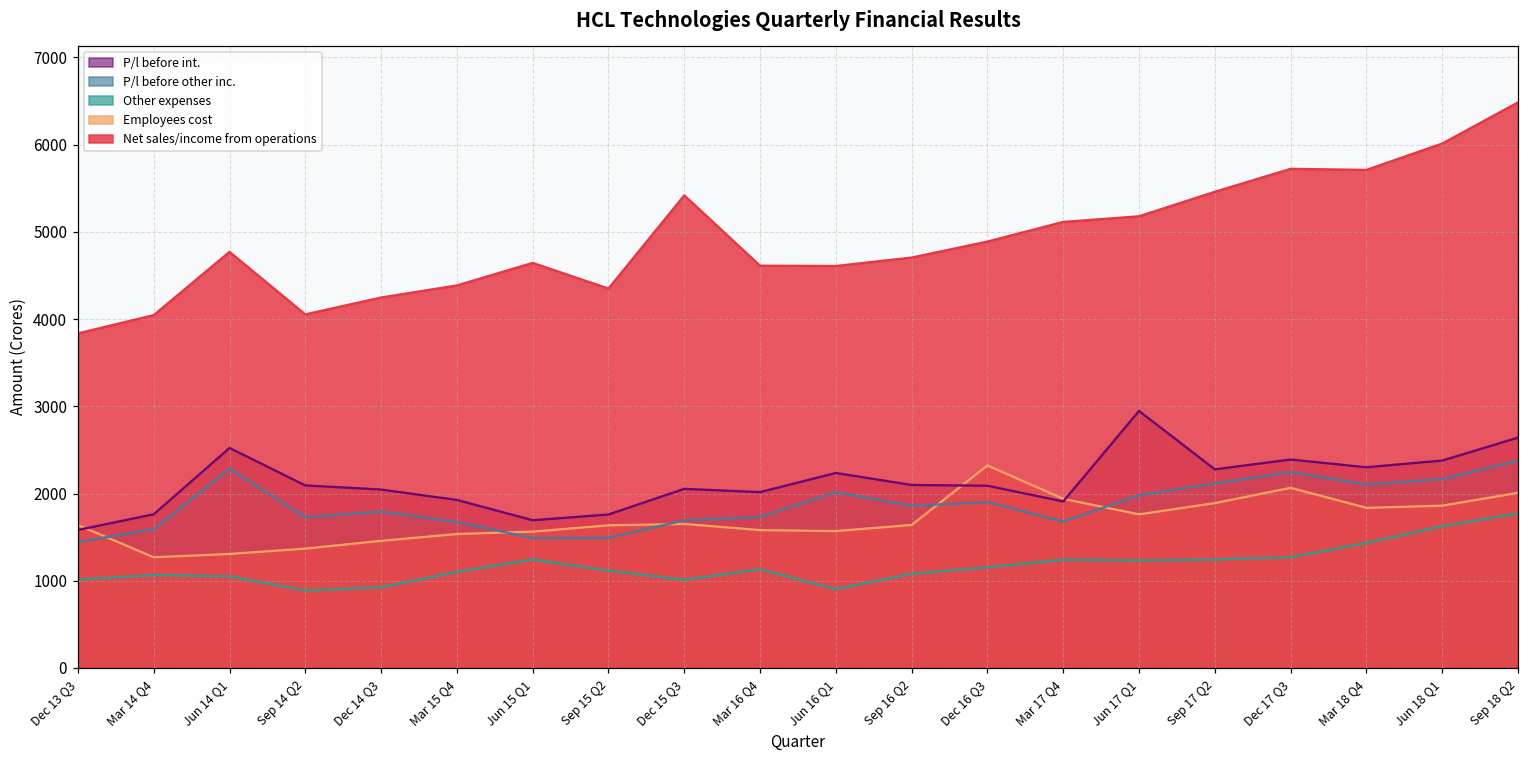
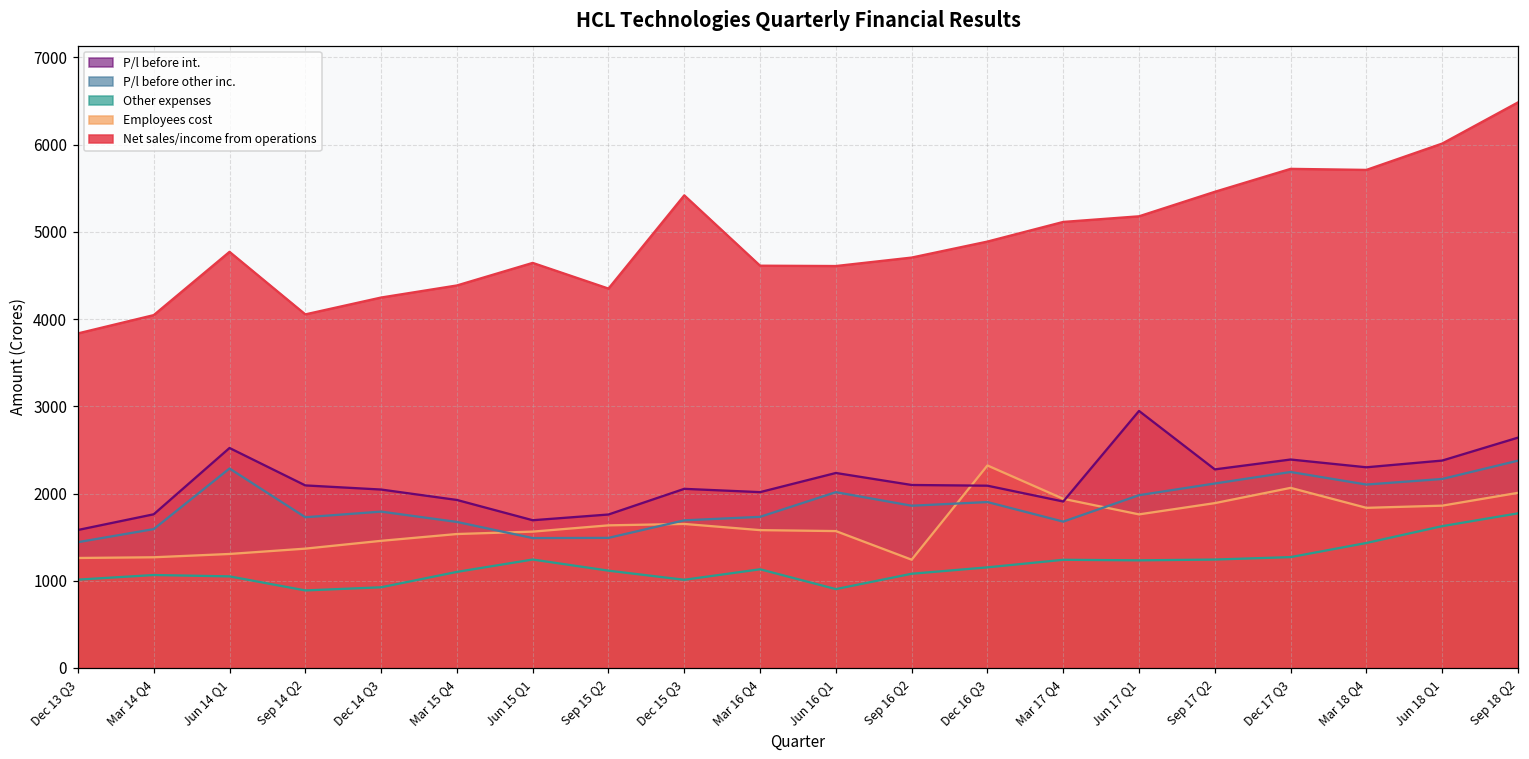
  {
    "P/l before int.": {
      "Dec 13 Q3": 1600,
      "Mar 14 Q4": 1800,
      "Jun 14 Q1": 2500,
      "Sep 14 Q2": 2100,
      "Dec 14 Q3": 2000,
      "Mar 15 Q4": 1900,
      "Jun 15 Q1": 1700,
      "Sep 15 Q2": 1800,
      "Dec 15 Q3": 2100,
      "Mar 16 Q4": 2000,
      "Jun 16 Q1": 2200,
      "Sep 16 Q2": 2100,
      "Dec 16 Q3": 2100,
      "Jun 17 Q1": 2900,
      "Sep 17 Q2": 2300,
      "Dec 17 Q3": 2400,
      "Mar 18 Q4": 2300,
      "Jun 18 Q1": 2400,
      "Sep 18 Q2": 2600
    },
    "Employees cost": {
-     "Dec 13 Q3": 1600,
+     "Dec 13 Q3": 1300,
      "Mar 14 Q4": 1300,
      "Jun 14 Q1": 1300,
      "Sep 14 Q2": 1400,
      "Dec 14 Q3": 1500,
      "Mar 15 Q4": 1500,
      "Jun 15 Q1": 1600,
      "Sep 15 Q2": 1600,
      "Dec 15 Q3": 1700,
      "Mar 16 Q4": 1600,
      "Jun 16 Q1": 1600,
-     "Sep 16 Q2": 1600,
+     "Sep 16 Q2": 1200,
      "Dec 16 Q3": 2300,
      "Jun 17 Q1": 1800,
      "Sep 17 Q2": 1900,
      "Dec 17 Q3": 2100,
      "Mar 18 Q4": 1800,
      "Jun 18 Q1": 1900,
      "Sep 18 Q2": 2000
    },
    "Net sales/income from operations": {
      "Dec 13 Q3": 3800,
      "Mar 14 Q4": 4000,
      "Jun 14 Q1": 4800,
      "Sep 14 Q2": 4100,
      "Dec 14 Q3": 4200,
      "Mar 15 Q4": 4400,
      "Jun 15 Q1": 4600,
      "Sep 15 Q2": 4400,
      "Dec 15 Q3": 5400,
      "Mar 16 Q4": 4600,
      "Jun 16 Q1": 4600,
      "Sep 16 Q2": 4700,
      "Dec 16 Q3": 4900,
      "Mar 17 Q4": 5100,
      "Jun 17 Q1": 5200,
      "Sep 17 Q2": 5500,
      "Dec 17 Q3": 5700,
      "Mar 18 Q4": 5700,
      "Jun 18 Q1": 6000,
      "Sep 18 Q2": 6500
    }
  }
